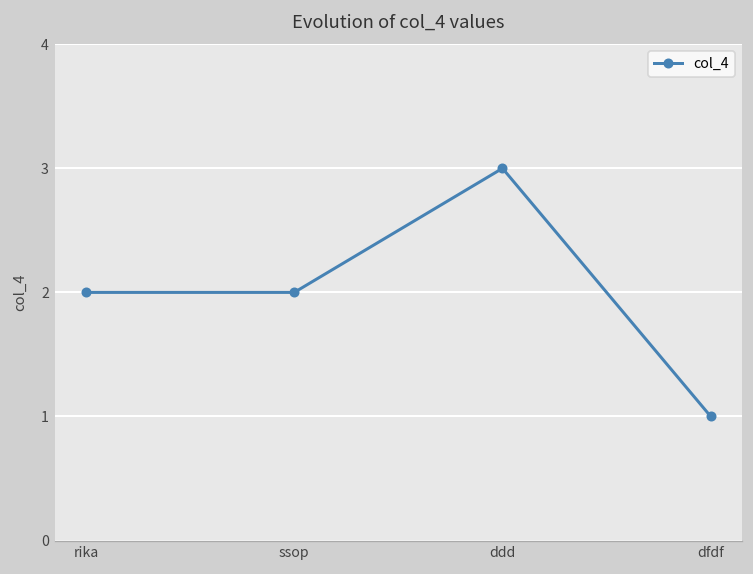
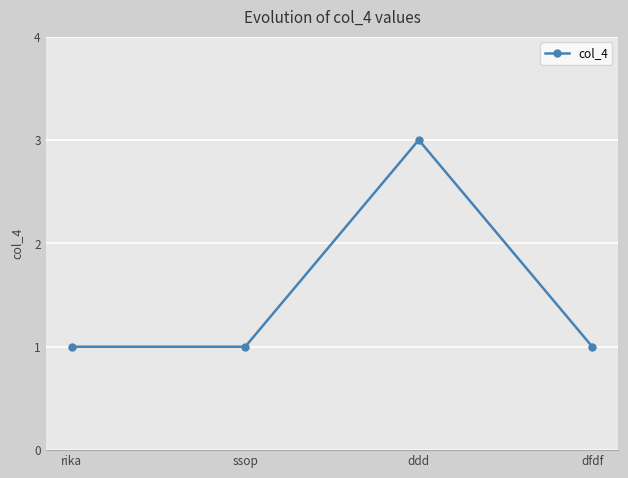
  {
-   "rika": 2,
-   "ssop": 2,
+   "rika": 1,
+   "ssop": 1,
    "ddd": 3,
    "dfdf": 1
  }
